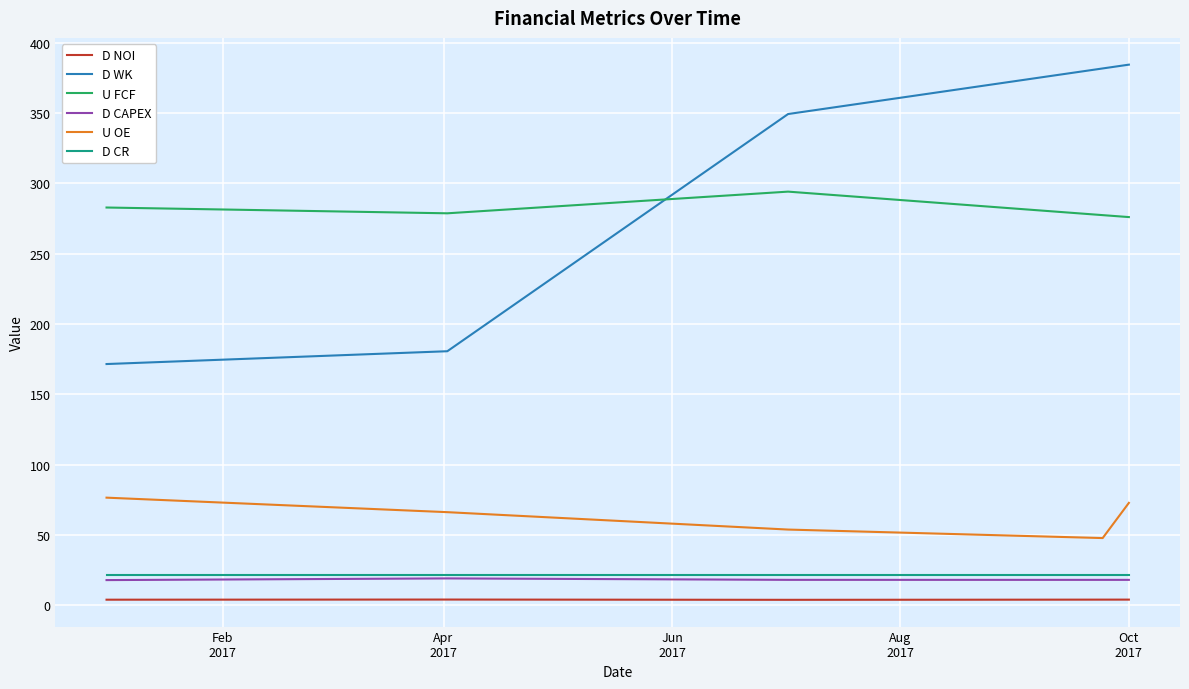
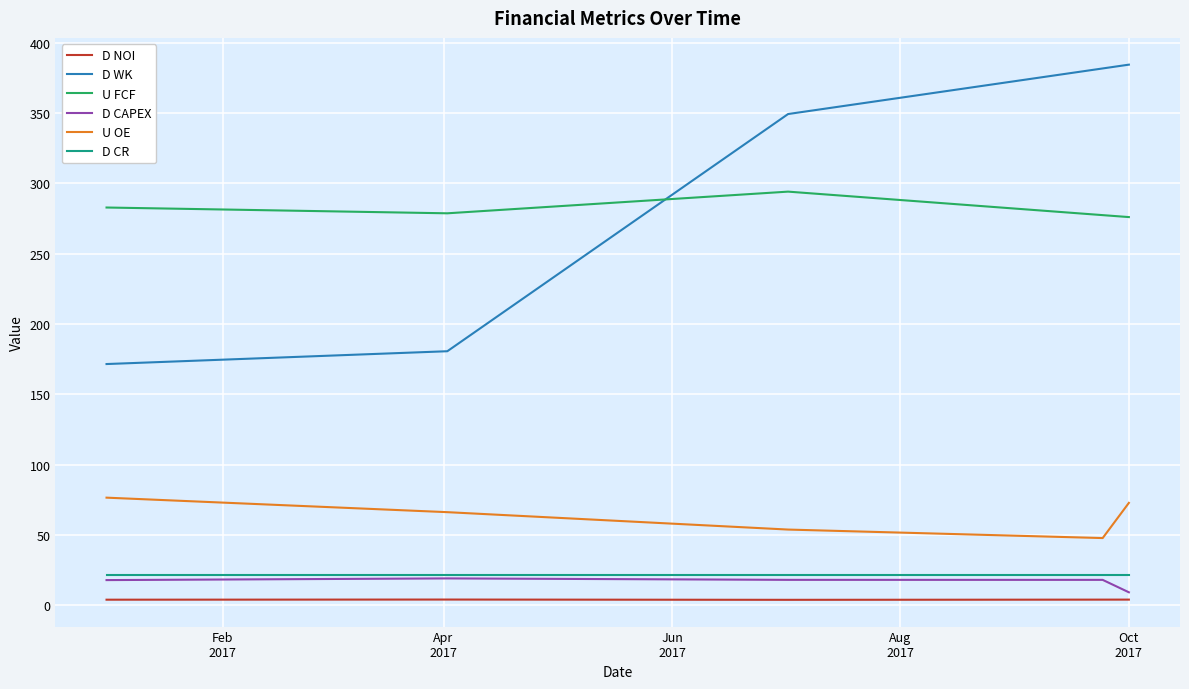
  {
    "D NOI": {
      "Oct 2017": 4
    },
    "D WK": {
      "Oct 2017": 385
    },
    "D CAPEX": {
-     "Oct 2017": 18
+     "Oct 2017": 9
    },
    "U OE": {
      "Oct 2017": 73
    }
  }
